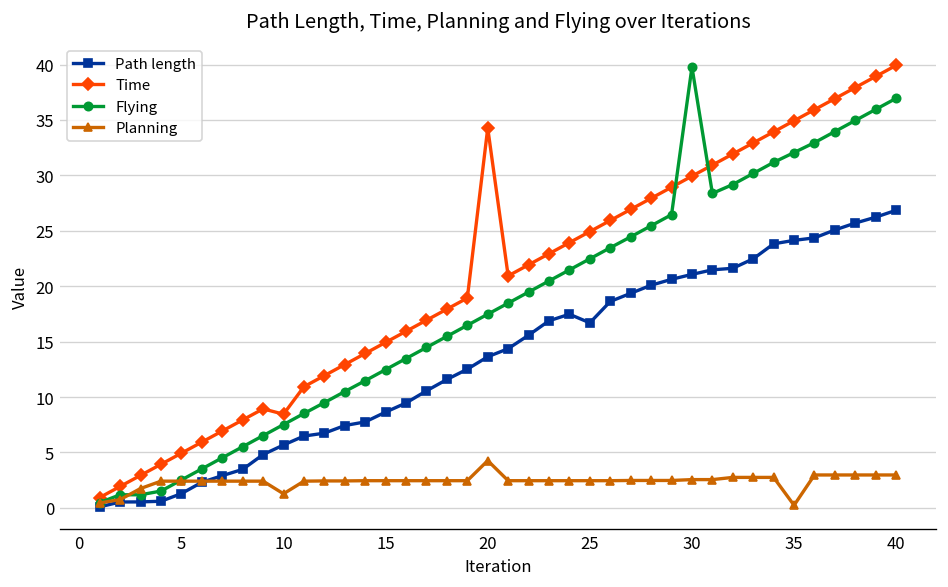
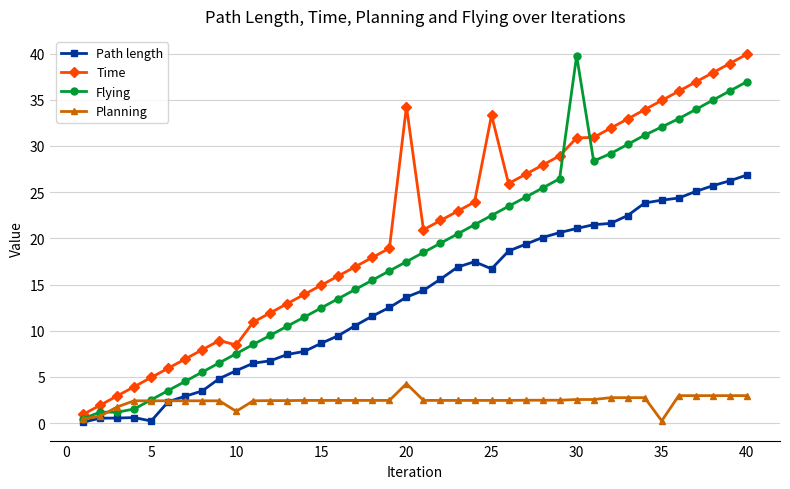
  {
    "Path length": {
-     "5": 1,
+     "5": 0,
      "10": 6,
      "15": 9,
      "20": 14,
      "25": 17,
      "30": 21,
      "35": 24,
      "40": 27
    },
    "Time": {
      "5": 5,
      "10": 8,
      "15": 15,
      "20": 34,
-     "25": 25,
-     "30": 30,
+     "25": 33,
+     "30": 31,
      "35": 35,
      "40": 40
    },
    "Flying": {
      "10": 8,
      "15": 12,
      "20": 17,
      "25": 22,
      "30": 40,
      "35": 32,
      "40": 37
    },
    "Planning": {
      "10": 1,
      "15": 2,
      "20": 4,
      "25": 2,
      "30": 3,
      "35": 0,
      "40": 3
    }
  }
